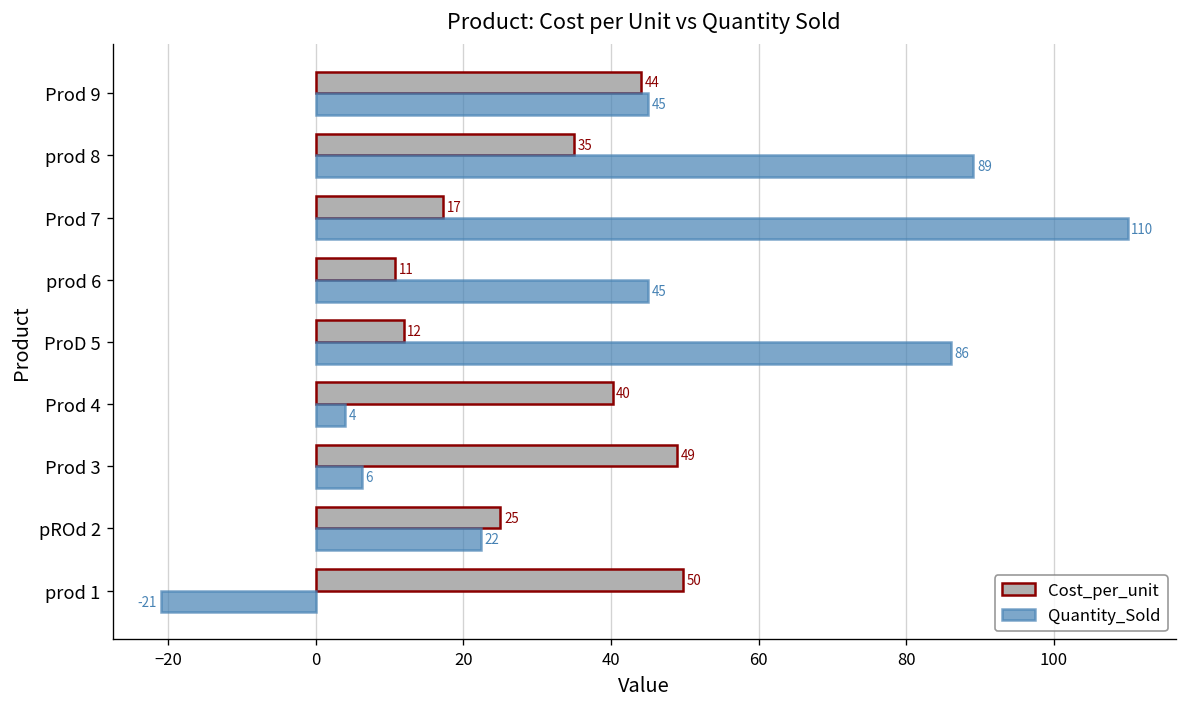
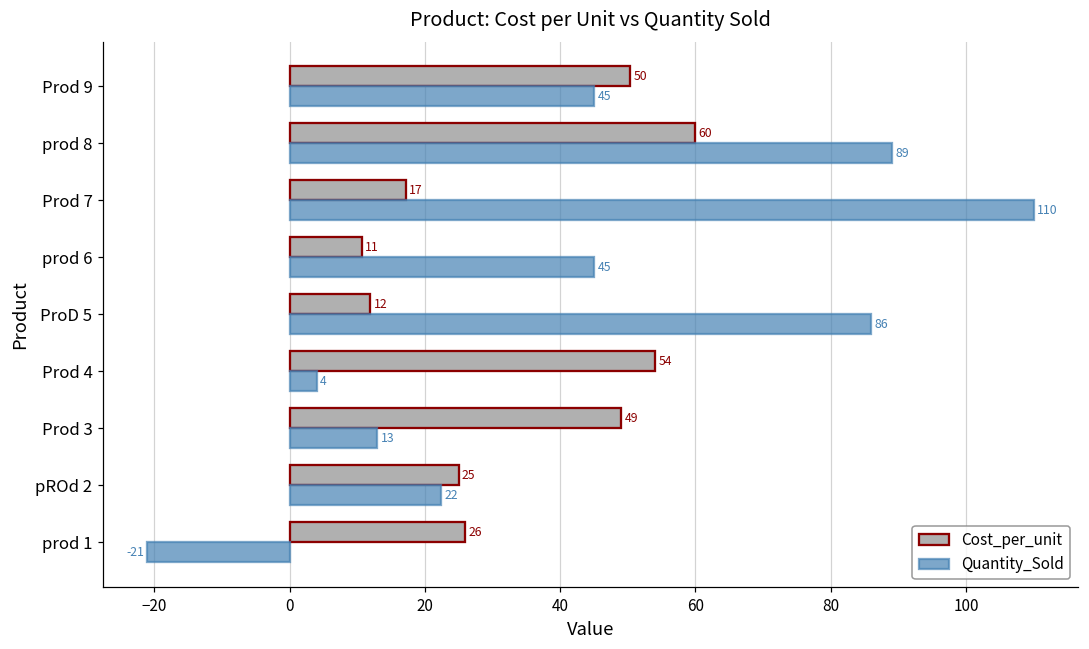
  {
    "Cost_per_unit": {
-     "Prod 9": 44,
-     "prod 8": 35,
+     "Prod 9": 50,
+     "prod 8": 60,
      "Prod 7": 17,
      "prod 6": 11,
      "ProD 5": 12,
-     "Prod 4": 40,
+     "Prod 4": 54,
      "Prod 3": 49,
      "pROd 2": 25,
-     "prod 1": 50
+     "prod 1": 26
    },
    "Quantity_Sold": {
      "Prod 9": 45,
      "prod 8": 89,
      "Prod 7": 110,
      "prod 6": 45,
      "ProD 5": 86,
      "Prod 4": 4,
-     "Prod 3": 6,
+     "Prod 3": 13,
      "pROd 2": 22,
      "prod 1": -21
    }
  }
